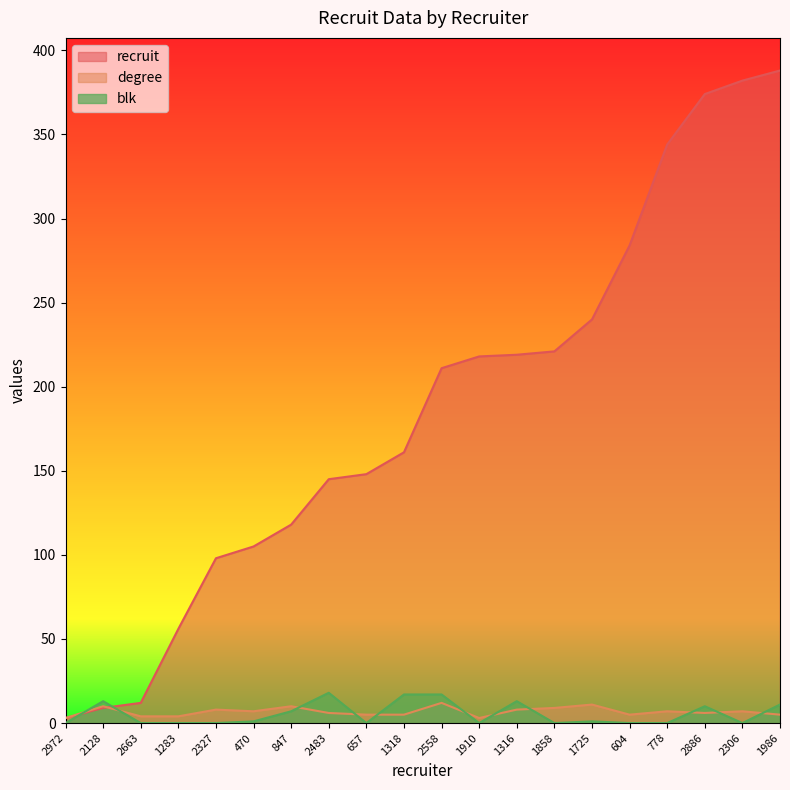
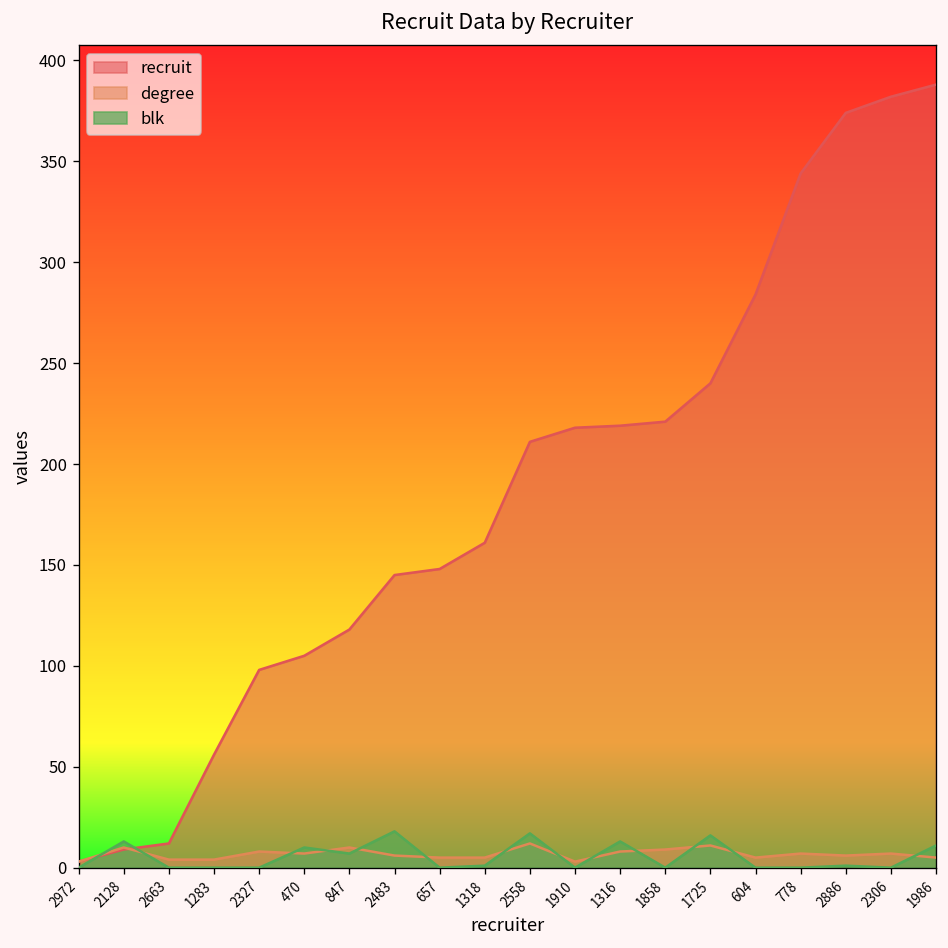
  {
    "blk": {
      "2972": 0,
      "2128": 13,
      "2663": 0,
      "1283": 0,
      "2327": 0,
-     "470": 1,
+     "470": 10,
      "847": 7,
      "2483": 18,
      "657": 0,
-     "1318": 17,
+     "1318": 1,
      "2558": 17,
      "1910": 0,
      "1316": 13,
      "1858": 0,
-     "1725": 1,
+     "1725": 16,
      "604": 0,
      "778": 0,
-     "2886": 10,
+     "2886": 1,
      "2306": 0,
      "1986": 11
    }
  }
